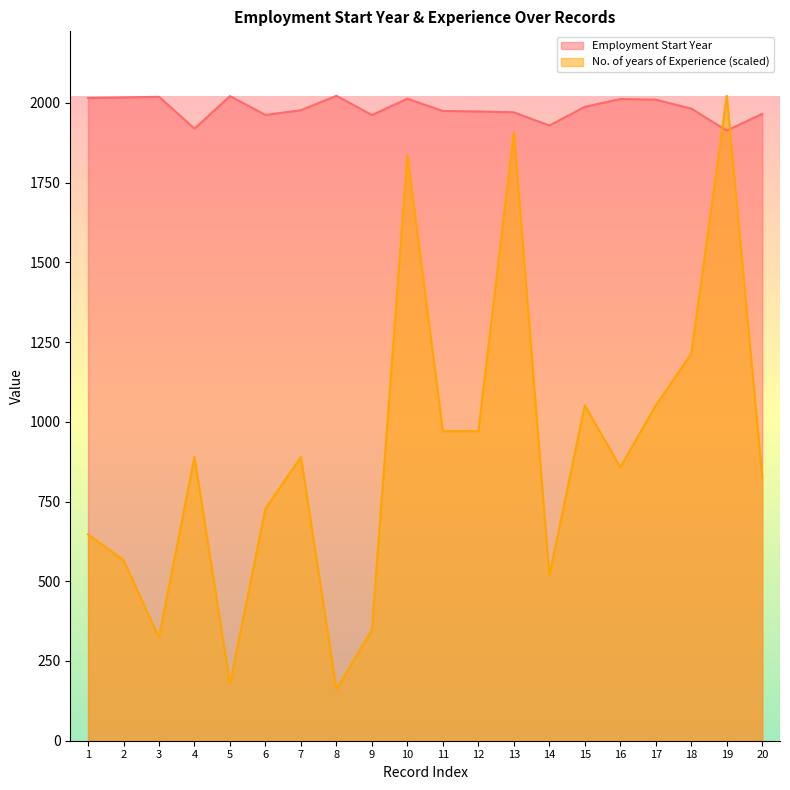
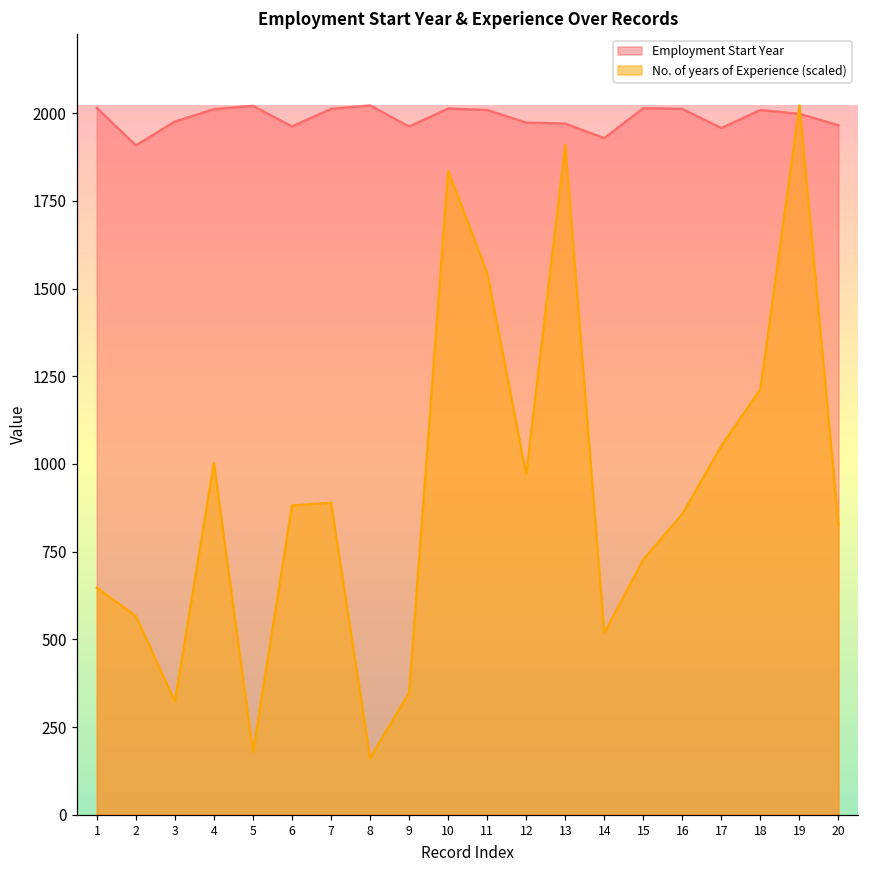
  {
    "Employment Start Year": {
      "1": 2020,
-     "2": 2020,
-     "3": 2020,
-     "4": 1920,
+     "2": 1910,
+     "3": 1980,
+     "4": 2010,
      "5": 2020,
      "6": 1960,
-     "7": 1980,
+     "7": 2010,
      "8": 2020,
      "9": 1960,
      "10": 2010,
-     "11": 1970,
+     "11": 2010,
      "12": 1970,
      "13": 1970,
      "14": 1930,
-     "15": 1990,
+     "15": 2010,
      "16": 2010,
-     "17": 2010,
-     "18": 1980,
-     "19": 1910,
+     "17": 1960,
+     "18": 2010,
+     "19": 2000,
      "20": 1970
    },
    "No. of years of Experience (scaled)": {
      "1": 650,
      "2": 570,
      "3": 320,
-     "4": 890,
+     "4": 1000,
      "5": 180,
-     "6": 730,
+     "6": 880,
      "7": 890,
      "8": 160,
      "9": 350,
      "10": 1840,
-     "11": 970,
+     "11": 1540,
      "12": 970,
      "13": 1910,
      "14": 520,
-     "15": 1050,
+     "15": 730,
      "16": 860,
      "17": 1050,
      "18": 1210,
      "19": 2020,
      "20": 820
    }
  }
